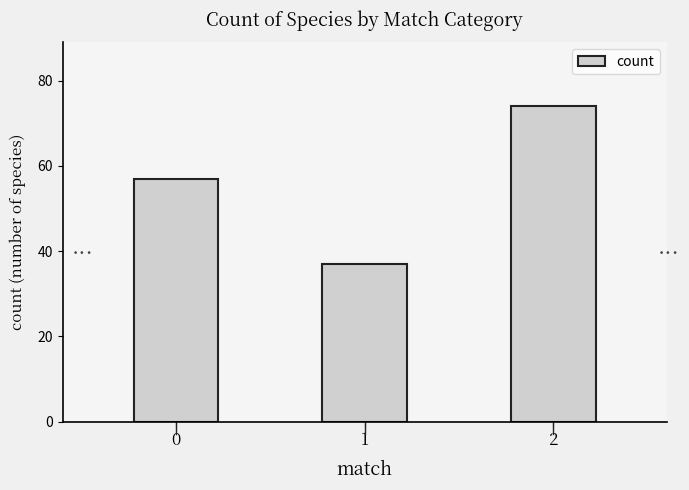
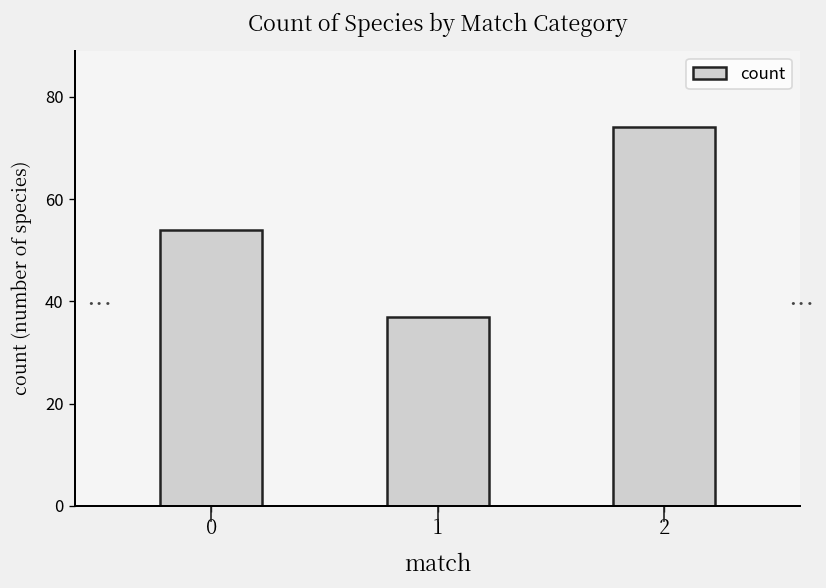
  {
    "count": {
-     "0": 57,
+     "0": 54,
      "1": 37,
      "2": 74
    }
  }
